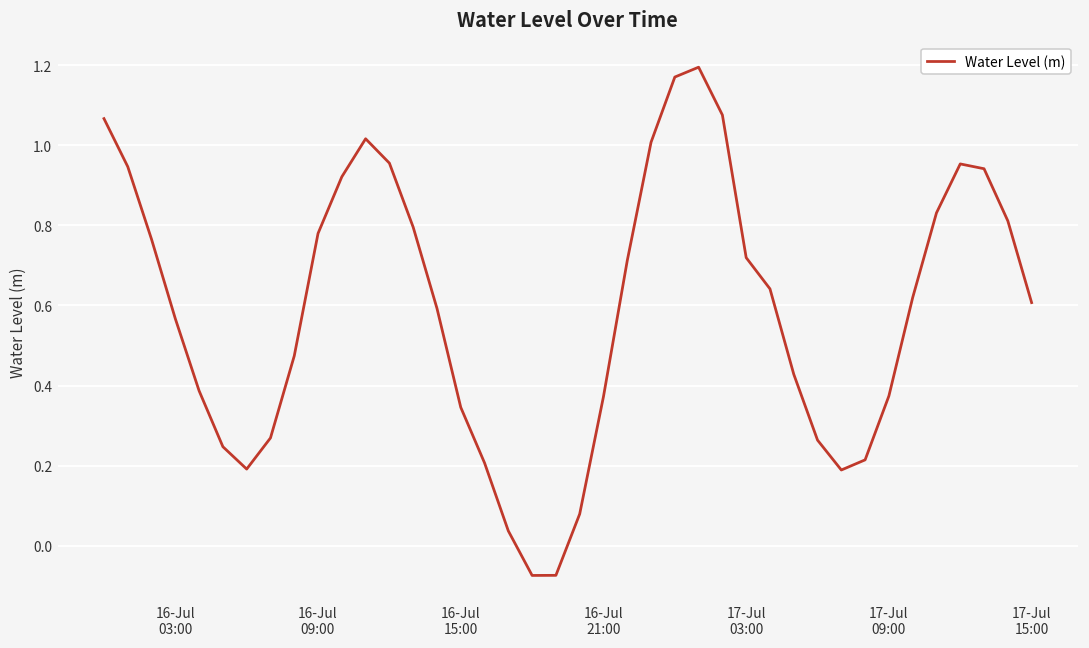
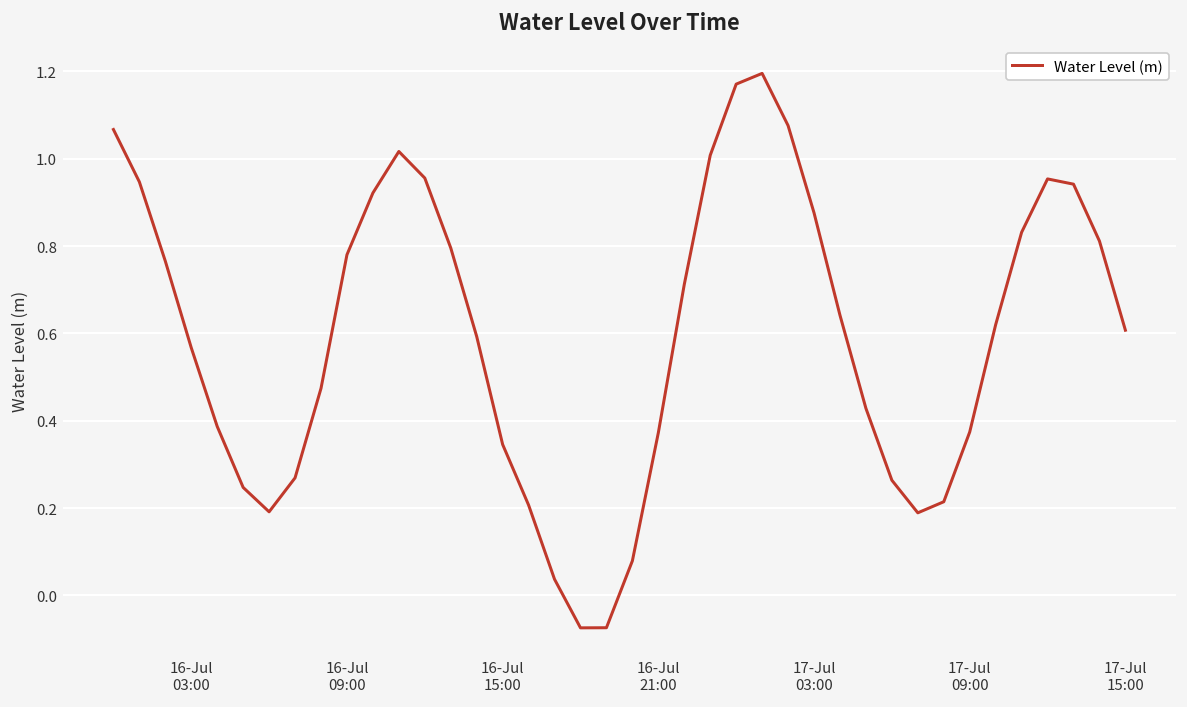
  {
    "16-Jul 03:00": 0.57,
    "16-Jul 09:00": 0.78,
    "16-Jul 15:00": 0.35,
    "16-Jul 21:00": 0.37,
-   "17-Jul 03:00": 0.72,
+   "17-Jul 03:00": 0.88,
    "17-Jul 09:00": 0.37,
    "17-Jul 15:00": 0.61
  }
